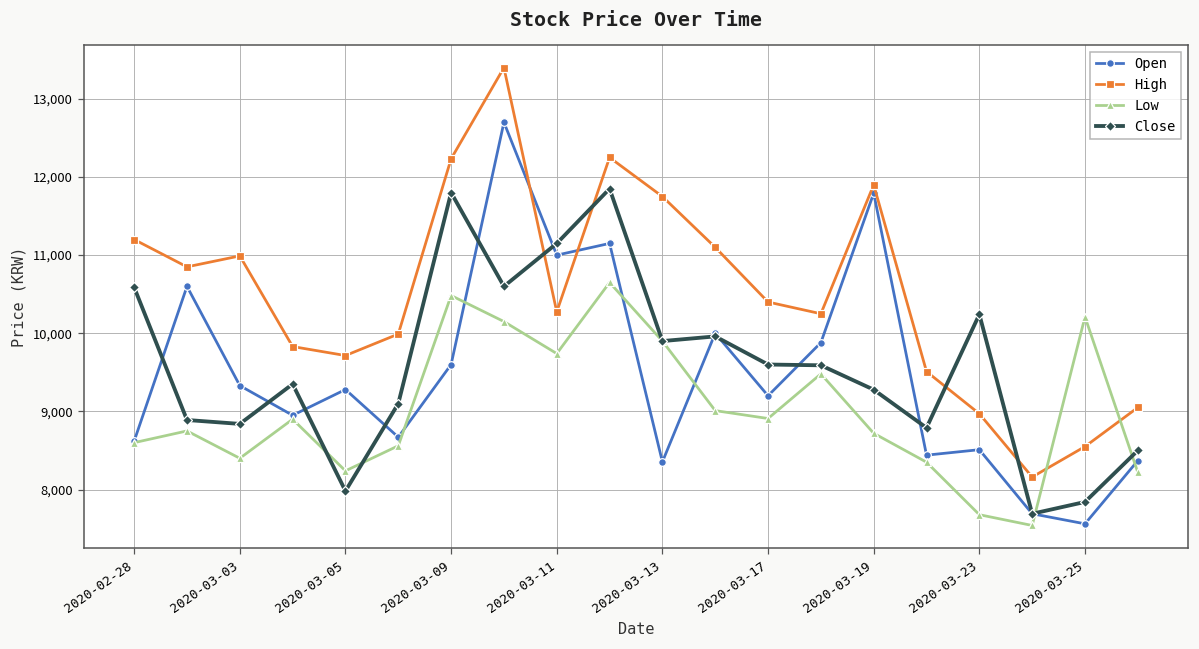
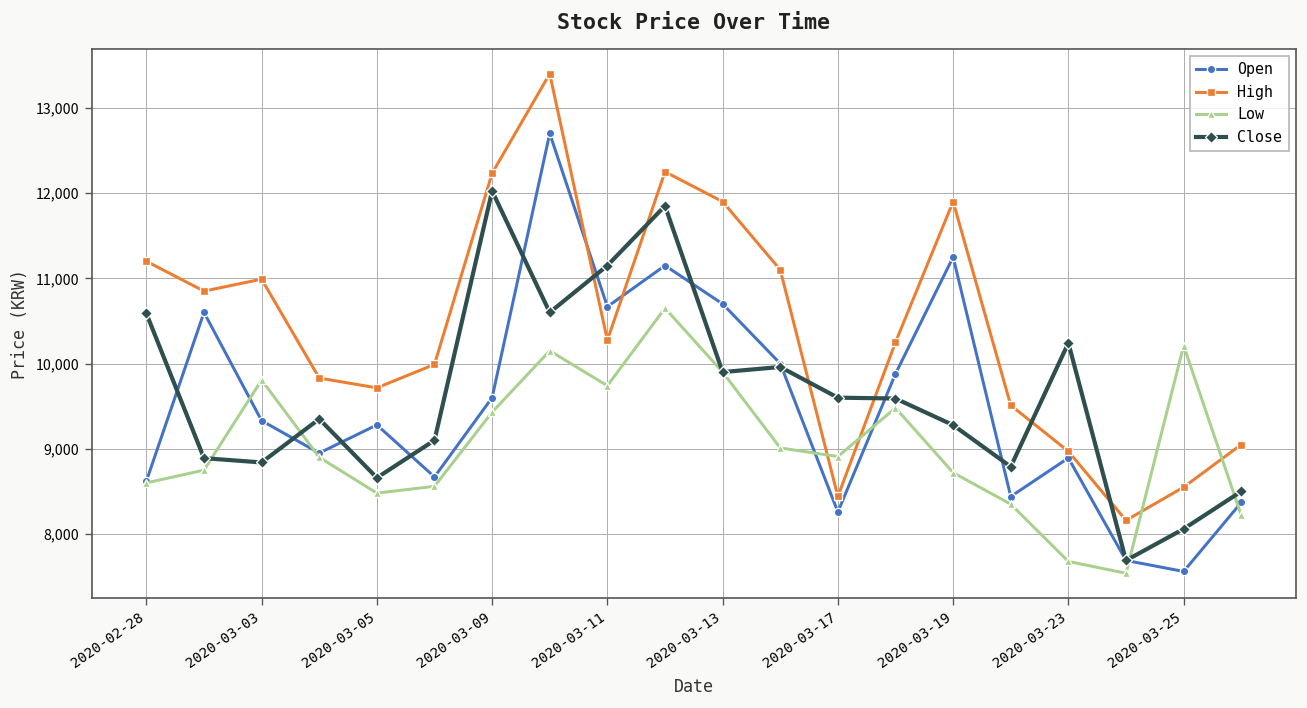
  {
    "Open": {
      "2020-03-03": "9,300",
      "2020-03-05": "9,300",
      "2020-03-09": "9,600",
-     "2020-03-11": "11,000",
-     "2020-03-13": "8,400",
-     "2020-03-17": "9,200",
-     "2020-03-19": "11,800",
-     "2020-03-23": "8,500",
+     "2020-03-11": "10,700",
+     "2020-03-13": "10,700",
+     "2020-03-17": "8,300",
+     "2020-03-19": "11,300",
+     "2020-03-23": "8,900",
      "2020-03-25": "7,600"
    },
    "High": {
      "2020-02-28": "11,200",
      "2020-03-03": "11,000",
      "2020-03-05": "9,700",
      "2020-03-09": "12,200",
      "2020-03-11": "10,300",
-     "2020-03-13": "11,800",
-     "2020-03-17": "10,400",
+     "2020-03-13": "11,900",
+     "2020-03-17": "8,400",
      "2020-03-19": "11,900",
      "2020-03-23": "9,000",
      "2020-03-25": "8,600"
    },
    "Low": {
-     "2020-03-03": "8,400",
-     "2020-03-05": "8,200",
-     "2020-03-09": "10,500",
+     "2020-03-03": "9,800",
+     "2020-03-05": "8,500",
+     "2020-03-09": "9,400",
      "2020-03-11": "9,700",
      "2020-03-17": "8,900",
      "2020-03-19": "8,700",
      "2020-03-23": "7,700",
      "2020-03-25": "10,200"
    },
    "Close": {
      "2020-02-28": "10,600",
      "2020-03-03": "8,800",
-     "2020-03-05": "8,000",
-     "2020-03-09": "11,800",
+     "2020-03-05": "8,700",
+     "2020-03-09": "12,000",
      "2020-03-11": "11,200",
      "2020-03-17": "9,600",
      "2020-03-19": "9,300",
      "2020-03-23": "10,200",
-     "2020-03-25": "7,800"
+     "2020-03-25": "8,100"
    }
  }
